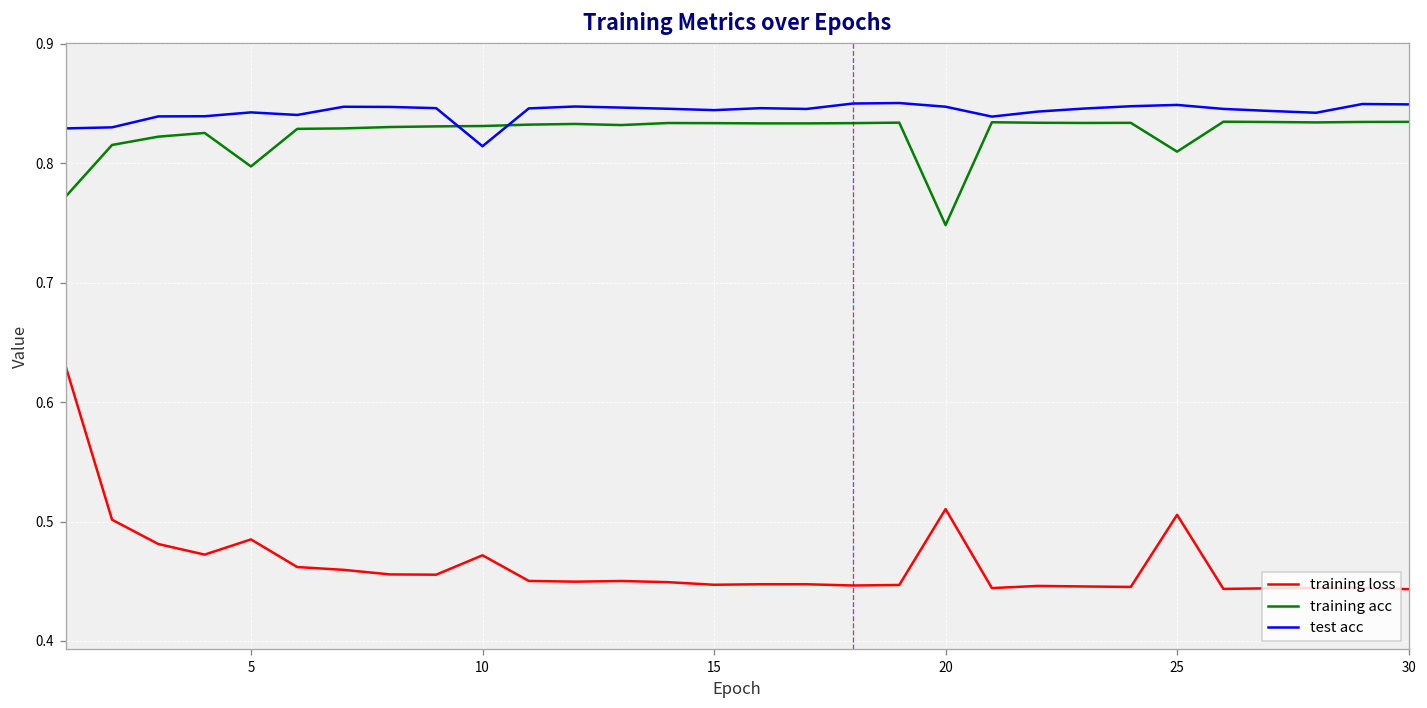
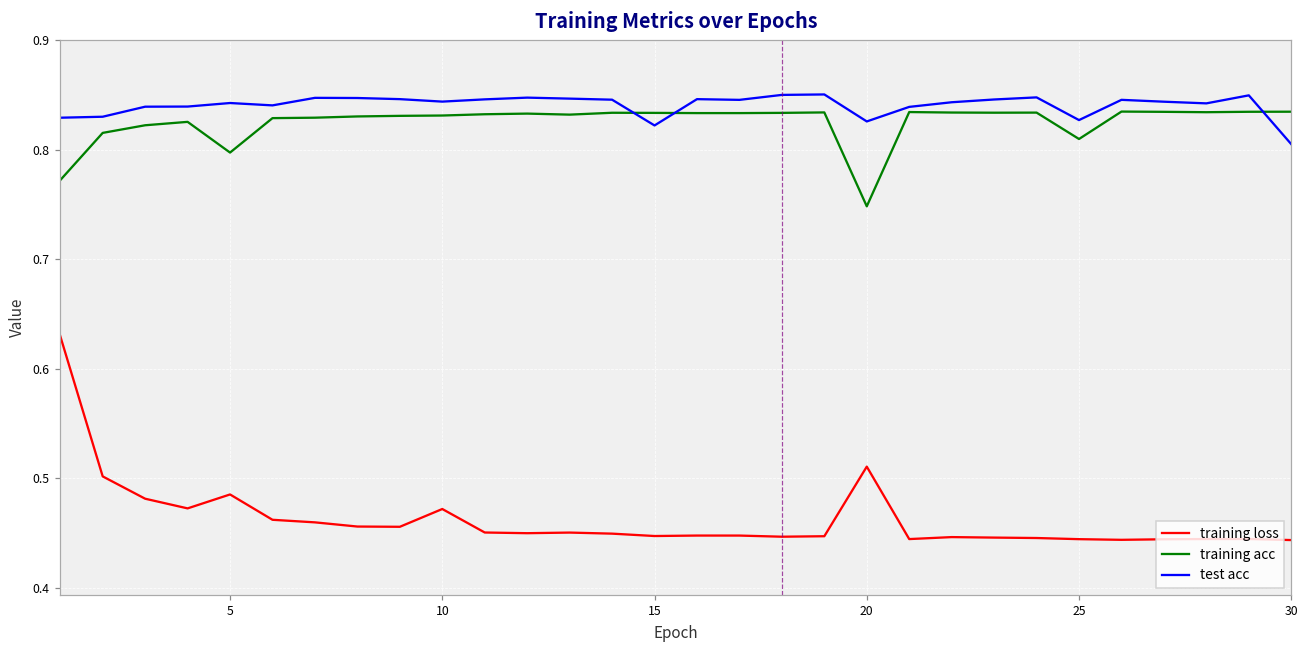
  {
    "training loss": {
      "5": 0.49,
      "10": 0.47,
      "15": 0.45,
      "20": 0.51,
-     "25": 0.51,
+     "25": 0.44,
      "30": 0.44
    },
    "training acc": {
      "5": 0.80,
      "10": 0.83,
      "15": 0.83,
      "20": 0.75,
      "25": 0.81,
      "30": 0.83
    },
    "test acc": {
      "5": 0.84,
-     "10": 0.81,
-     "15": 0.84,
-     "20": 0.85,
-     "25": 0.85,
-     "30": 0.85
+     "10": 0.84,
+     "15": 0.82,
+     "20": 0.83,
+     "25": 0.83,
+     "30": 0.81
    }
  }
